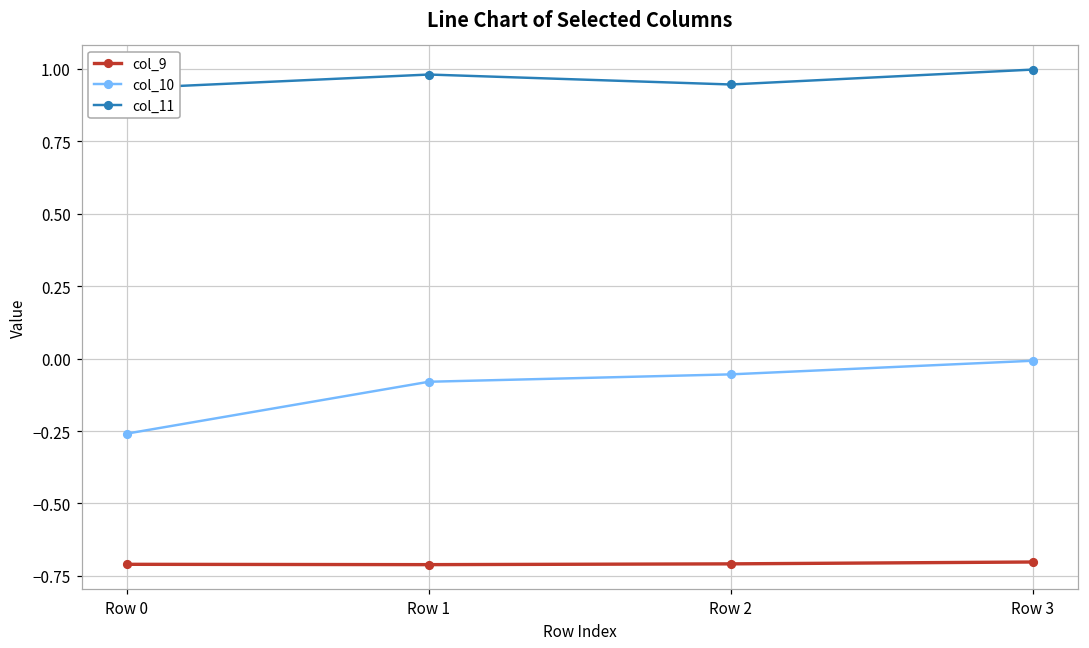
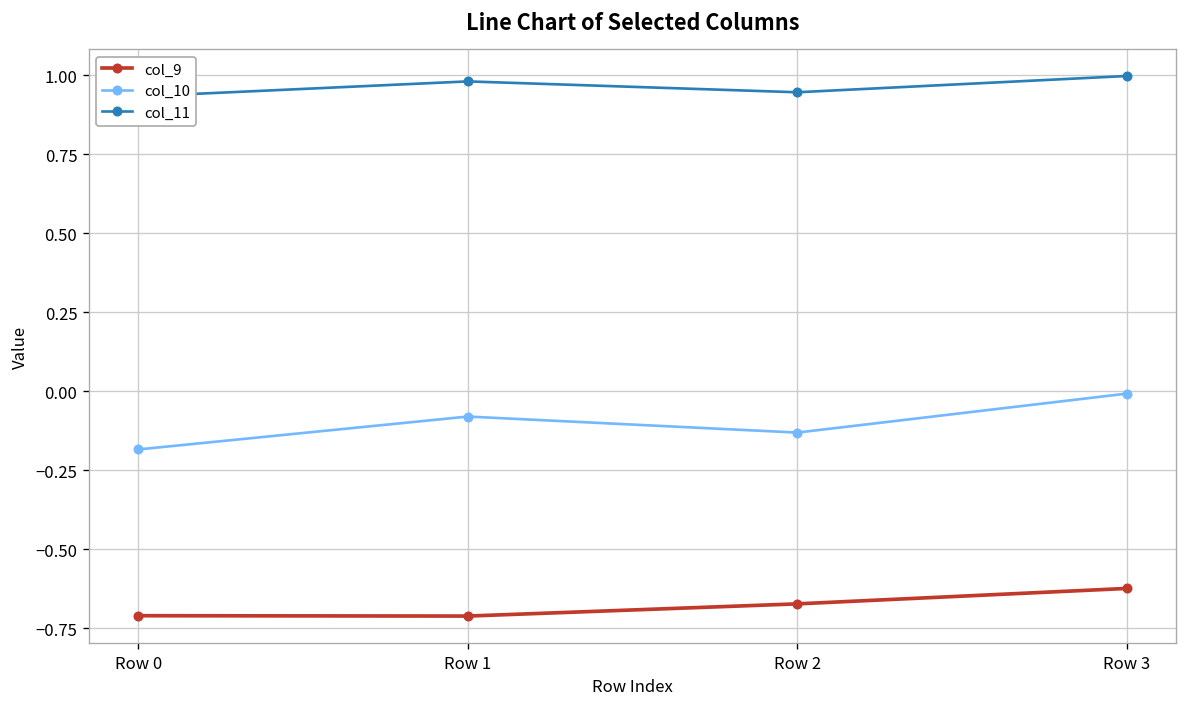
  {
    "col_9": {
      "Row 0": -0.71,
      "Row 1": -0.71,
-     "Row 2": -0.71,
-     "Row 3": -0.70
+     "Row 2": -0.67,
+     "Row 3": -0.62
    },
    "col_10": {
-     "Row 0": -0.26,
+     "Row 0": -0.18,
      "Row 1": -0.08,
-     "Row 2": -0.05,
+     "Row 2": -0.13,
      "Row 3": -0.01
    },
    "col_11": {
      "Row 1": 0.98,
      "Row 2": 0.95,
      "Row 3": 1.00
    }
  }
